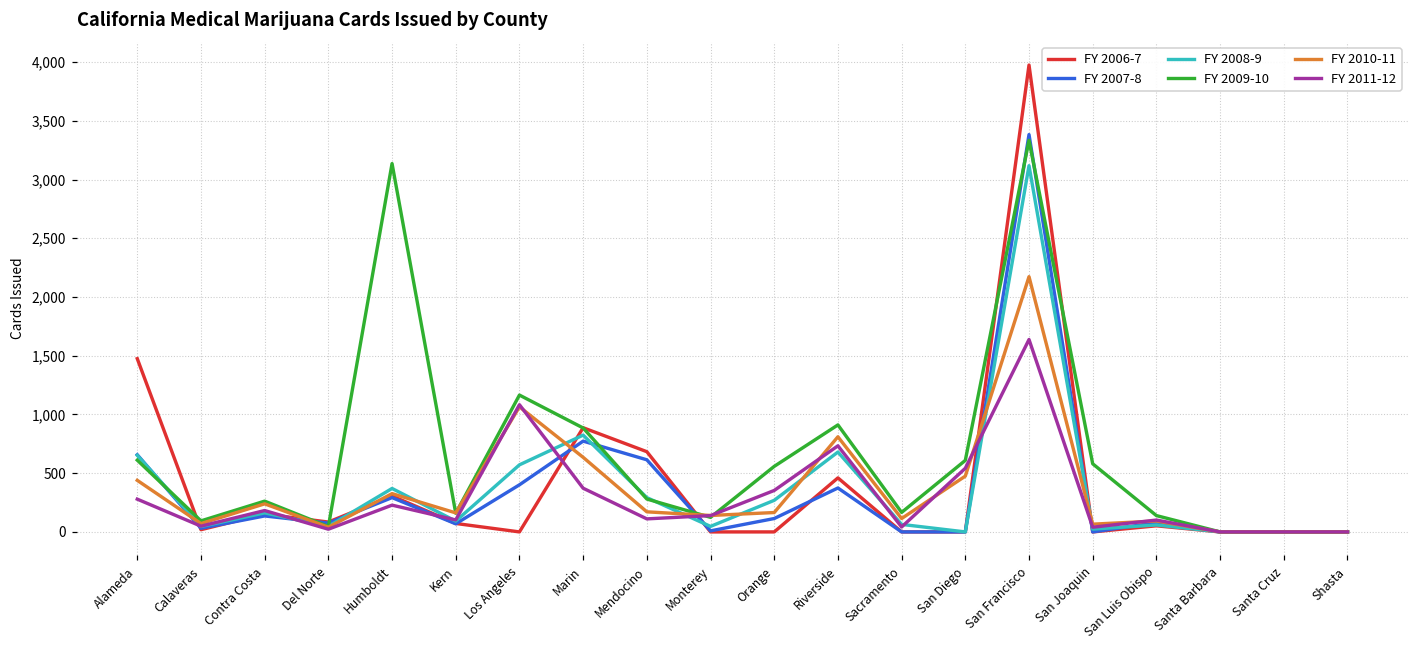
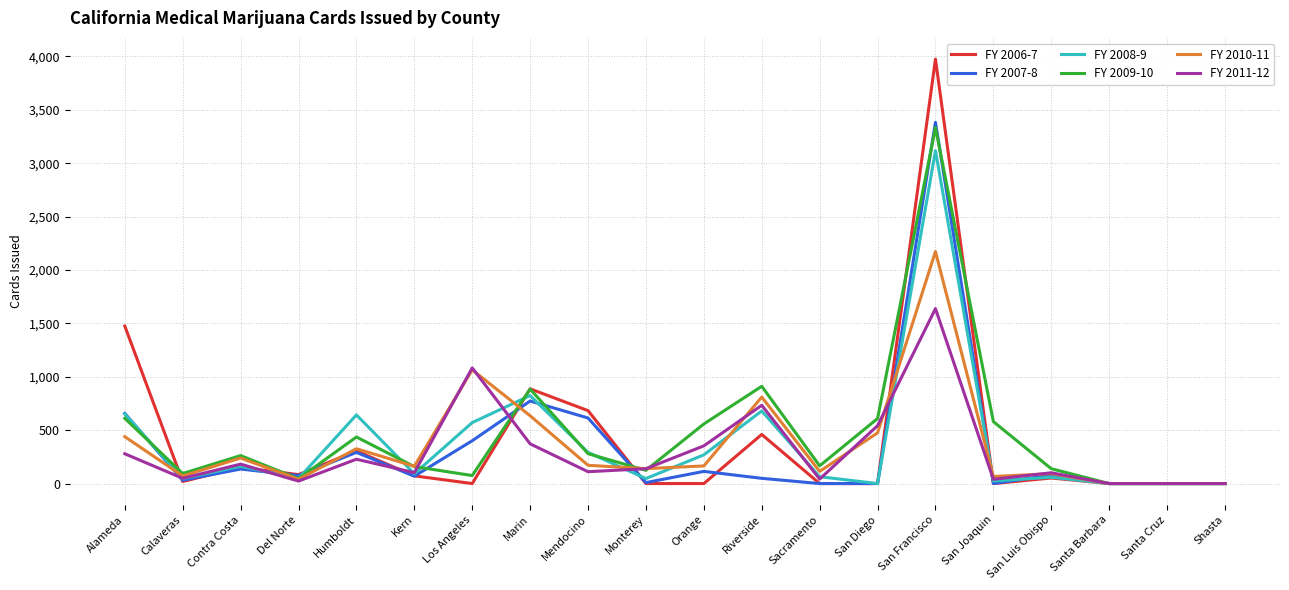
  {
    "FY 2006-7": {
      "Alameda": "1,480",
      "Los Angeles": "0",
      "Mendocino": "680",
      "Orange": "0",
      "Riverside": "460",
      "San Francisco": "3,980"
    },
    "FY 2007-8": {
      "Los Angeles": "400",
      "Marin": "770",
      "Mendocino": "610",
      "Orange": "110",
-     "Riverside": "370",
+     "Riverside": "50",
      "San Francisco": "3,380"
    },
    "FY 2008-9": {
-     "Humboldt": "370",
+     "Humboldt": "640",
      "Los Angeles": "570",
      "Marin": "820",
      "Monterey": "50",
      "Orange": "270",
      "Riverside": "680",
      "San Francisco": "3,120"
    },
    "FY 2009-10": {
      "Alameda": "610",
-     "Humboldt": "3,140",
-     "Los Angeles": "1,170",
+     "Humboldt": "440",
+     "Los Angeles": "80",
      "Orange": "560",
      "Riverside": "910",
      "Sacramento": "170",
      "San Diego": "610",
      "San Francisco": "3,330",
      "San Joaquin": "580",
      "San Luis Obispo": "140"
    },
    "FY 2010-11": {
      "Alameda": "440",
      "Marin": "640",
      "Mendocino": "170",
      "Orange": "170",
      "Riverside": "810",
      "Sacramento": "110",
      "San Diego": "480",
      "San Francisco": "2,170",
      "San Joaquin": "70"
    },
    "FY 2011-12": {
      "Alameda": "280",
      "Humboldt": "230",
      "Marin": "370",
      "Mendocino": "110",
      "Orange": "350",
      "Riverside": "730",
      "San Diego": "540",
      "San Francisco": "1,640"
    }
  }
